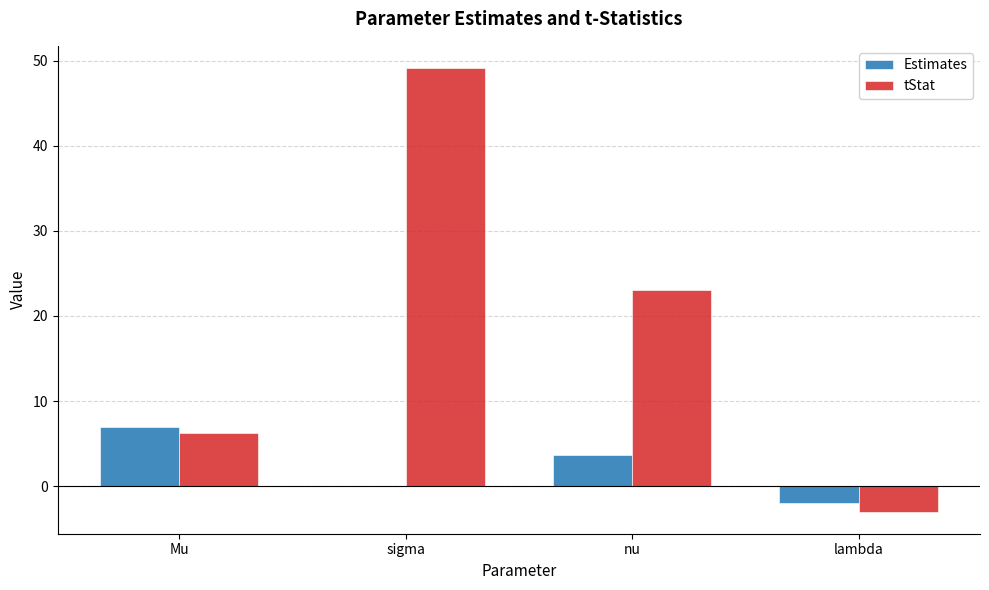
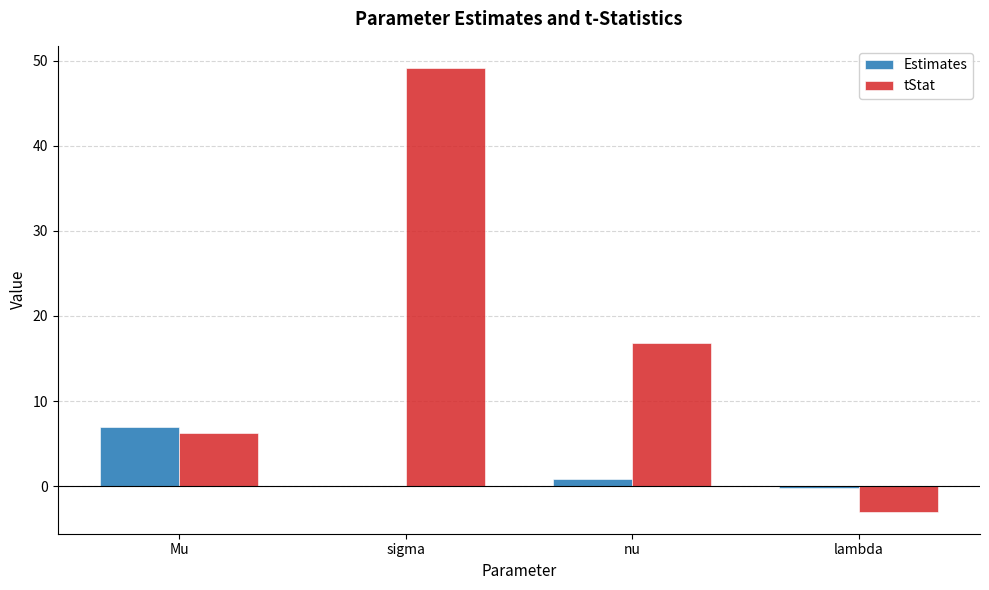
  {
    "Estimates": {
      "Mu": 7,
-     "nu": 4,
-     "lambda": -2
+     "nu": 1,
+     "lambda": 0
    },
    "tStat": {
      "Mu": 6,
      "sigma": 49,
-     "nu": 23,
+     "nu": 17,
      "lambda": -3
    }
  }
